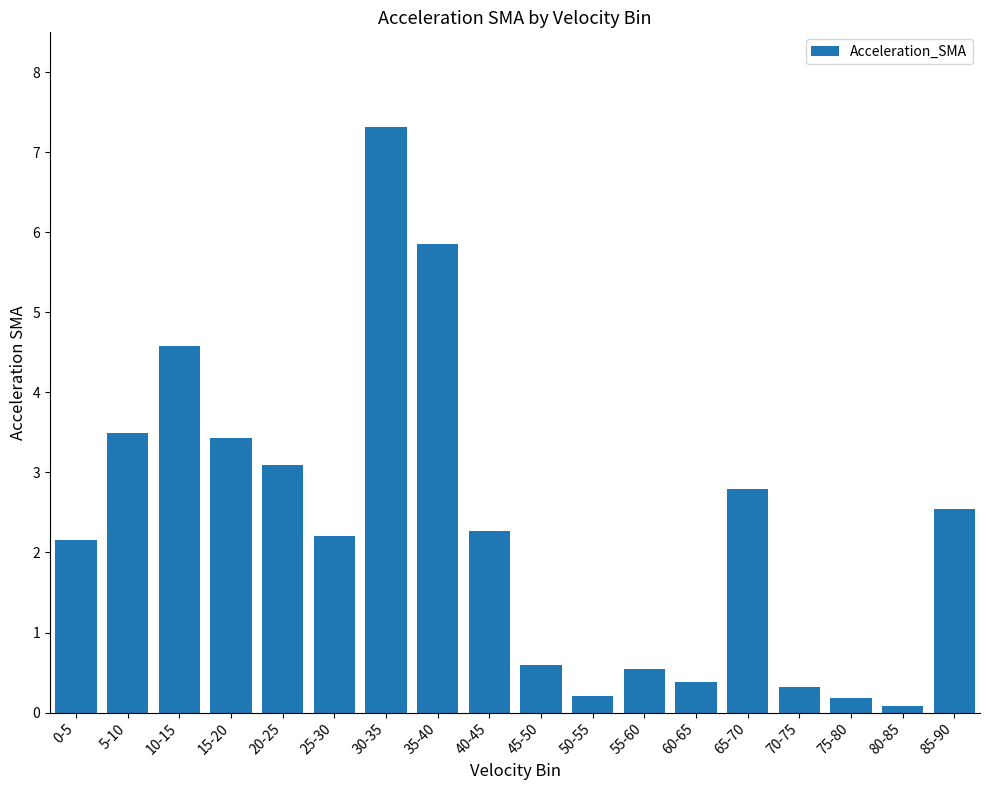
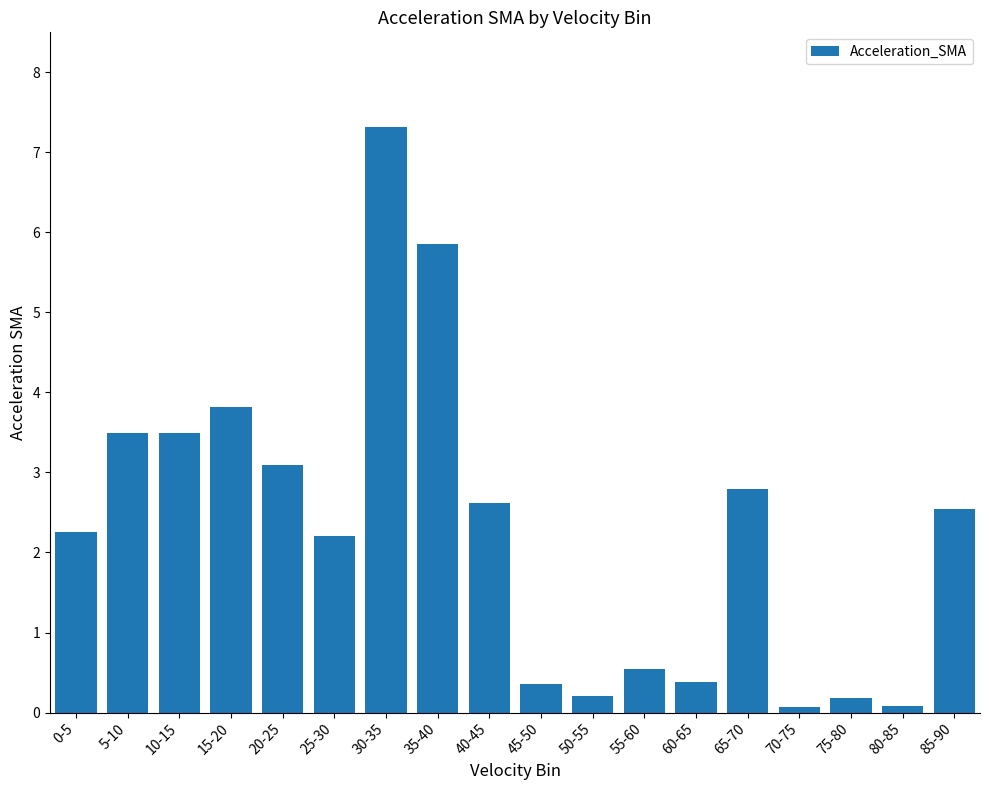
  {
-   "0-5": 2.2,
+   "0-5": 2.3,
    "5-10": 3.5,
-   "10-15": 4.6,
-   "15-20": 3.4,
+   "10-15": 3.5,
+   "15-20": 3.8,
    "20-25": 3.1,
    "25-30": 2.2,
    "30-35": 7.3,
    "35-40": 5.9,
-   "40-45": 2.3,
-   "45-50": 0.6,
+   "40-45": 2.6,
+   "45-50": 0.4,
    "50-55": 0.2,
    "55-60": 0.5,
    "60-65": 0.4,
    "65-70": 2.8,
-   "70-75": 0.3,
+   "70-75": 0.1,
    "75-80": 0.2,
    "80-85": 0.1,
    "85-90": 2.5
  }
